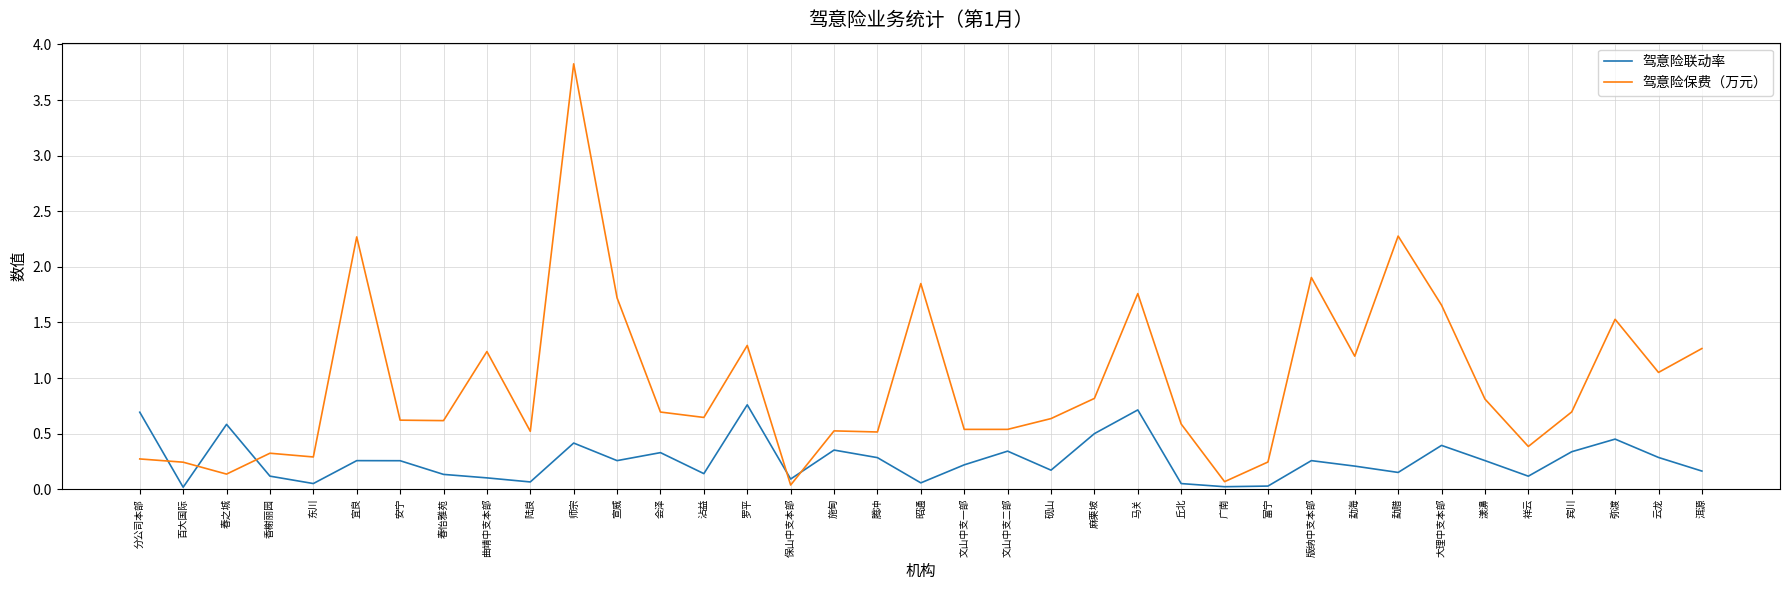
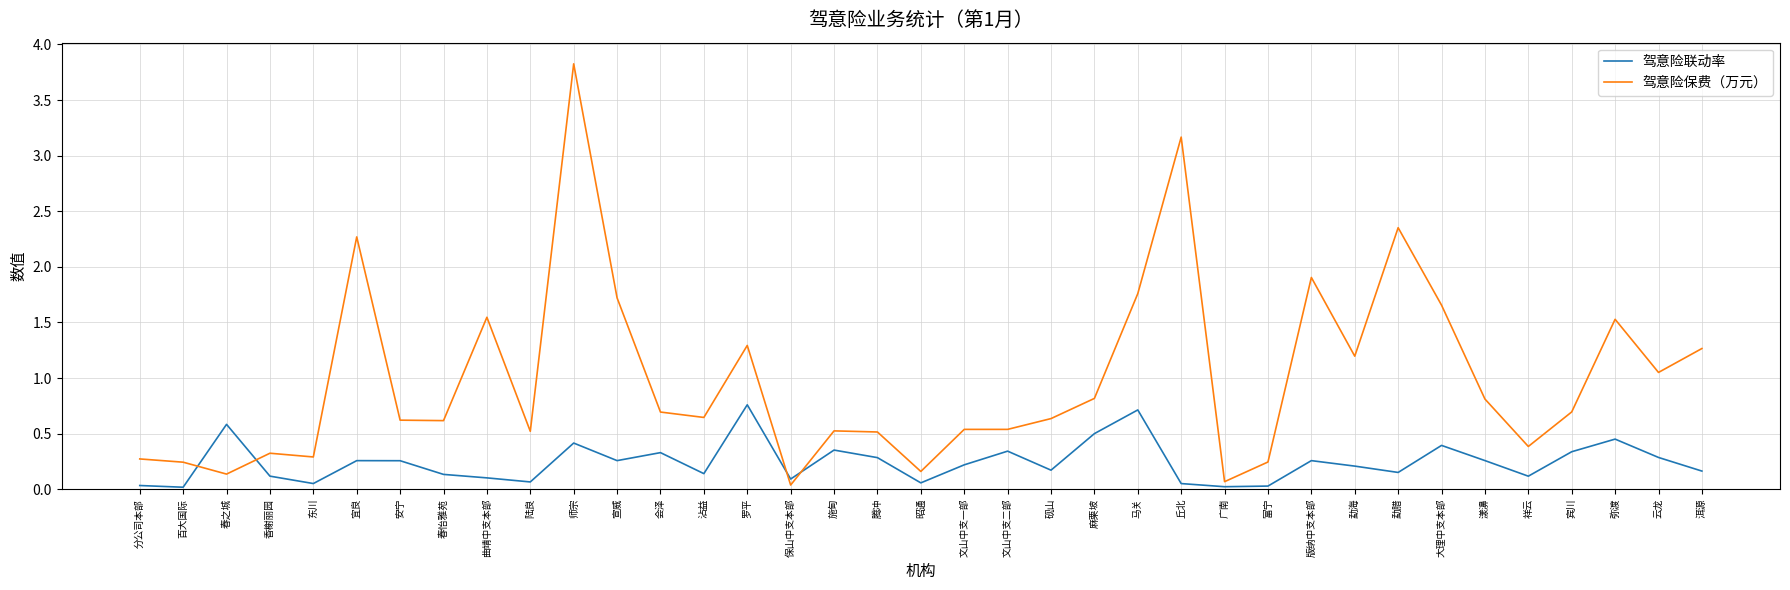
  {
    "驾意险联动率": {
-     "分公司本部": 0.69,
+     "分公司本部": 0.03,
      "百大国际": 0.02,
      "春之城": 0.58,
      "香榭丽园": 0.12,
      "东川": 0.05,
      "宜良": 0.26,
      "安宁": 0.26,
      "春怡雅苑": 0.13,
      "曲靖中支本部": 0.10,
      "陆良": 0.07,
      "师宗": 0.42,
      "宣威": 0.26,
      "会泽": 0.33,
      "沾益": 0.14,
      "罗平": 0.76,
      "保山中支本部": 0.09,
      "施甸": 0.35,
      "腾冲": 0.28,
      "昭通": 0.06,
      "文山中支一部": 0.22,
      "文山中支二部": 0.34,
      "砚山": 0.17,
      "麻栗坡": 0.50,
      "马关": 0.71,
      "丘北": 0.05,
      "广南": 0.02,
      "富宁": 0.03,
      "版纳中支本部": 0.26,
      "勐海": 0.21,
      "勐腊": 0.15,
      "大理中支本部": 0.39,
      "漾濞": 0.26,
      "祥云": 0.12,
      "宾川": 0.34,
      "弥渡": 0.45,
      "云龙": 0.29,
      "洱源": 0.16
    },
    "驾意险保费（万元）": {
      "分公司本部": 0.27,
      "百大国际": 0.24,
      "春之城": 0.14,
      "香榭丽园": 0.32,
      "东川": 0.29,
      "宜良": 2.27,
      "安宁": 0.62,
      "春怡雅苑": 0.62,
-     "曲靖中支本部": 1.24,
+     "曲靖中支本部": 1.55,
      "陆良": 0.52,
      "师宗": 3.83,
      "宣威": 1.72,
      "会泽": 0.69,
      "沾益": 0.65,
      "罗平": 1.29,
      "保山中支本部": 0.04,
      "施甸": 0.52,
      "腾冲": 0.51,
-     "昭通": 1.85,
+     "昭通": 0.16,
      "文山中支一部": 0.54,
      "文山中支二部": 0.54,
      "砚山": 0.64,
      "麻栗坡": 0.82,
      "马关": 1.76,
-     "丘北": 0.59,
+     "丘北": 3.17,
      "广南": 0.07,
      "富宁": 0.24,
      "版纳中支本部": 1.90,
      "勐海": 1.20,
-     "勐腊": 2.28,
+     "勐腊": 2.35,
      "大理中支本部": 1.66,
      "漾濞": 0.81,
      "祥云": 0.38,
      "宾川": 0.70,
      "弥渡": 1.53,
      "云龙": 1.05,
      "洱源": 1.27
    }
  }
